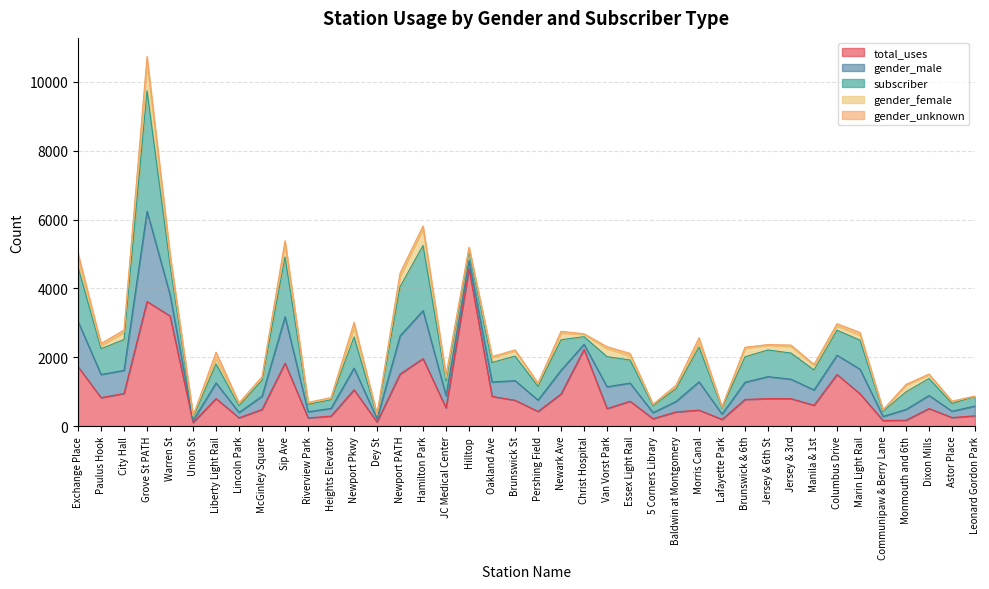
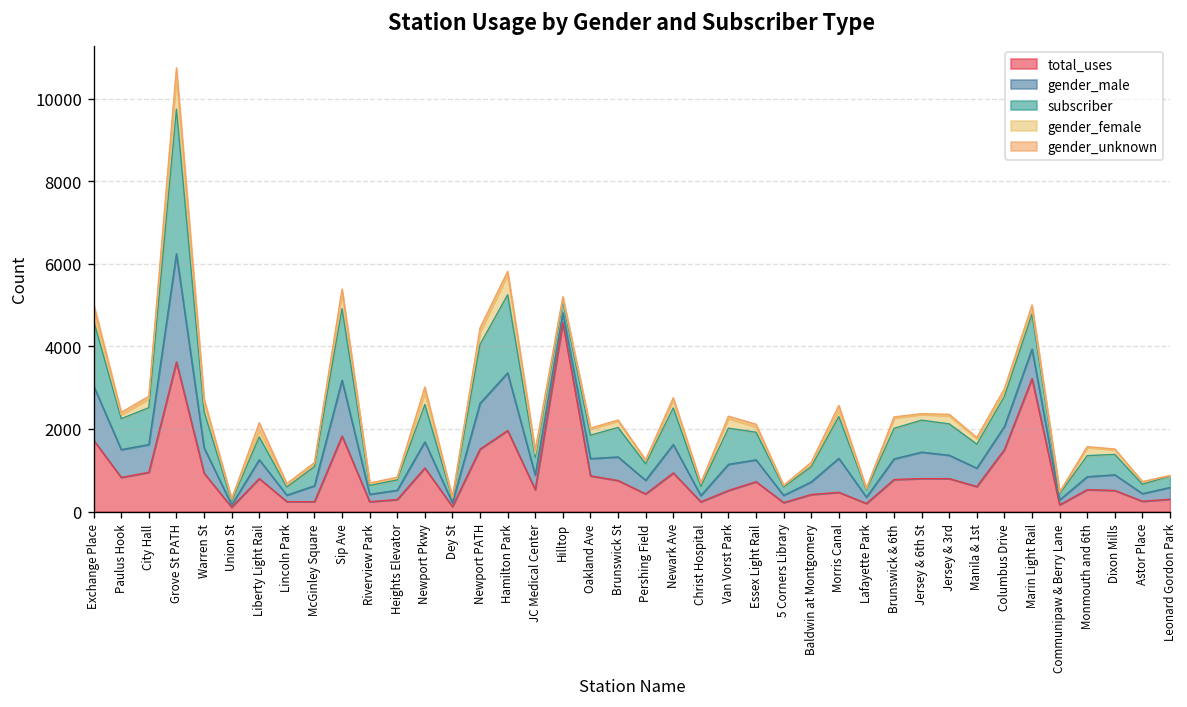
  {
    "total_uses": {
      "Exchange Place": 1700,
      "Paulus Hook": 800,
      "City Hall": 900,
      "Grove St PATH": 3600,
-     "Warren St": 3200,
+     "Warren St": 900,
      "Liberty Light Rail": 800,
      "Lincoln Park": 200,
-     "McGinley Square": 500,
+     "McGinley Square": 200,
      "Sip Ave": 1800,
      "Riverview Park": 200,
      "Heights Elevator": 300,
      "Newport Pkwy": 1100,
      "Dey St": 100,
      "Newport PATH": 1500,
      "Hamilton Park": 2000,
      "JC Medical Center": 500,
      "Hilltop": 4600,
      "Oakland Ave": 900,
      "Brunswick St": 800,
      "Pershing Field": 400,
      "Newark Ave": 900,
-     "Christ Hospital": 2200,
+     "Christ Hospital": 200,
      "Van Vorst Park": 500,
      "Essex Light Rail": 700,
      "5 Corners Library": 200,
      "Baldwin at Montgomery": 400,
      "Morris Canal": 500,
      "Lafayette Park": 200,
      "Brunswick & 6th": 800,
      "Jersey & 6th St": 800,
      "Jersey & 3rd": 800,
      "Manila & 1st": 600,
      "Columbus Drive": 1500,
-     "Marin Light Rail": 900,
+     "Marin Light Rail": 3200,
      "Communipaw & Berry Lane": 200,
-     "Monmouth and 6th": 200,
+     "Monmouth and 6th": 500,
      "Dixon Mills": 500,
      "Astor Place": 200,
      "Leonard Gordon Park": 300
    }
  }
